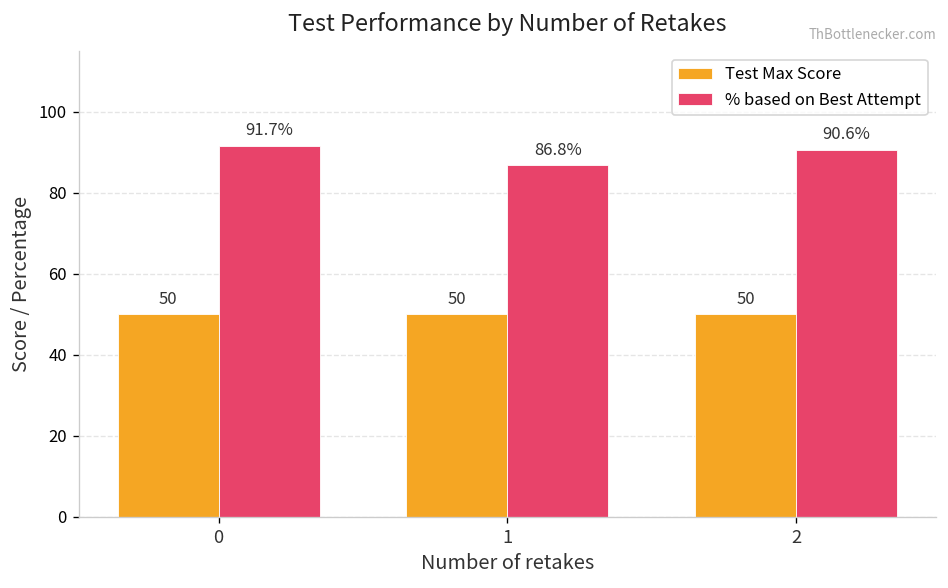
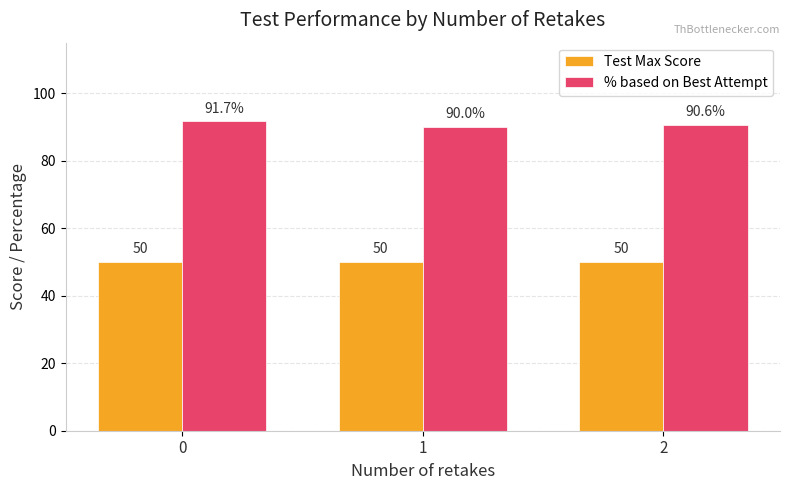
  {
    "Test Max Score": {
      "0": "50",
      "1": "50",
      "2": "50"
    },
    "% based on Best Attempt": {
      "0": "91.7%",
-     "1": "86.8%",
+     "1": "90.0%",
      "2": "90.6%"
    }
  }
